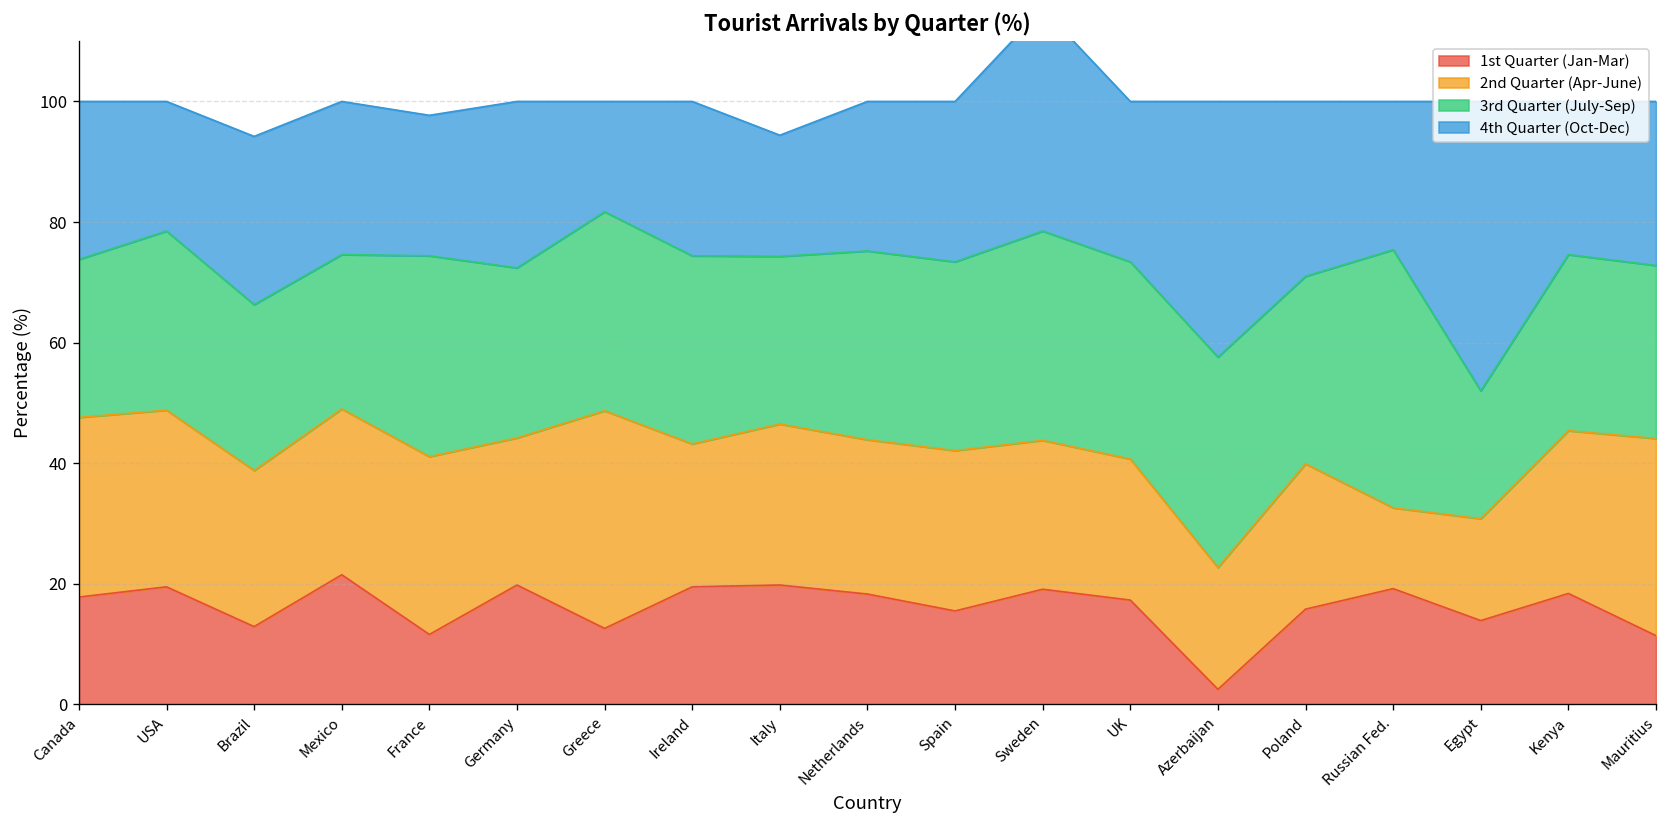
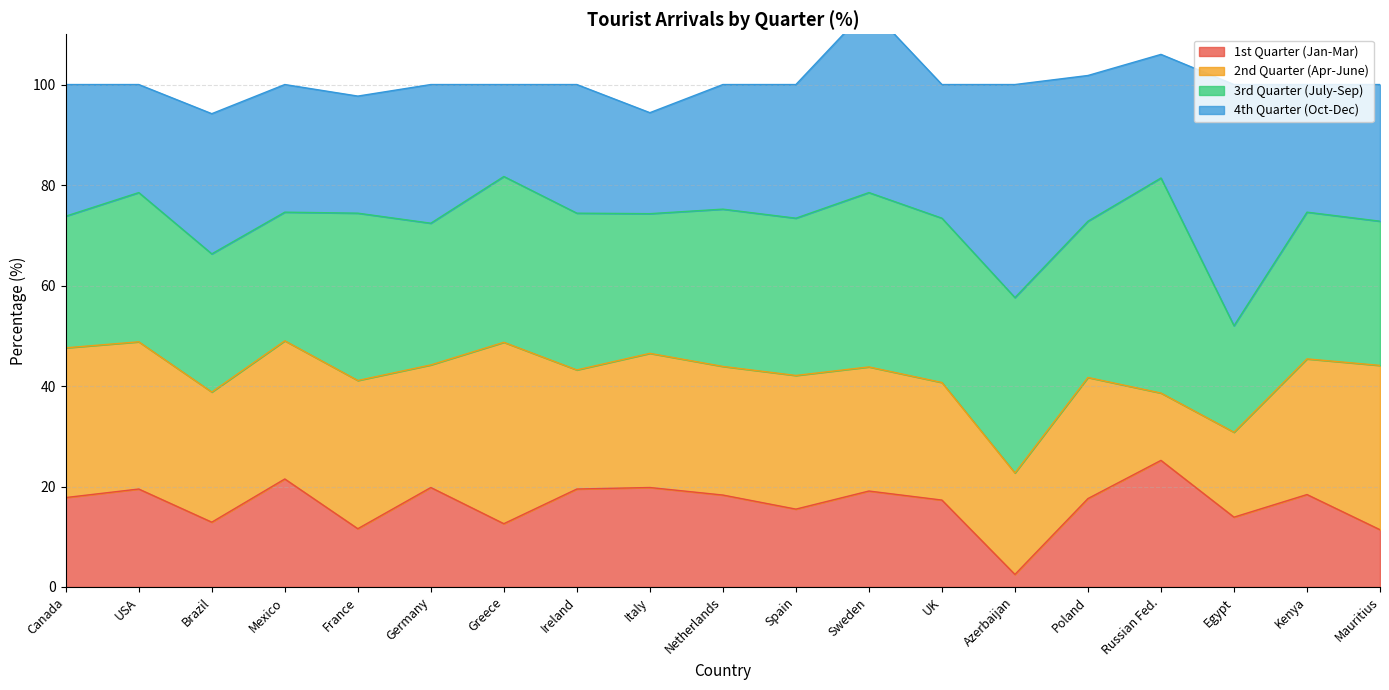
  {
    "1st Quarter (Jan-Mar)": {
      "Canada": 18,
      "USA": 20,
      "Brazil": 13,
      "Mexico": 22,
      "France": 12,
      "Germany": 20,
      "Greece": 13,
      "Ireland": 20,
      "Italy": 20,
      "Netherlands": 18,
      "Spain": 16,
      "Sweden": 19,
      "UK": 17,
      "Azerbaijan": 3,
-     "Poland": 16,
-     "Russian Fed.": 19,
+     "Poland": 18,
+     "Russian Fed.": 25,
      "Egypt": 14,
      "Kenya": 18,
      "Mauritius": 11
    },
    "2nd Quarter (Apr-June)": {
      "Canada": 30,
      "USA": 29,
      "Brazil": 26,
      "Mexico": 28,
      "France": 30,
      "Germany": 24,
      "Greece": 36,
      "Ireland": 24,
      "Italy": 27,
      "Netherlands": 26,
      "Spain": 27,
      "Sweden": 25,
      "UK": 23,
      "Azerbaijan": 20,
      "Poland": 24,
      "Russian Fed.": 13,
      "Egypt": 17,
      "Kenya": 27,
      "Mauritius": 33
    },
    "3rd Quarter (July-Sep)": {
      "Canada": 26,
      "USA": 30,
      "Brazil": 28,
      "Mexico": 26,
      "France": 33,
      "Germany": 28,
      "Greece": 33,
      "Ireland": 31,
      "Italy": 28,
      "Netherlands": 31,
      "Spain": 31,
      "Sweden": 35,
      "UK": 33,
      "Azerbaijan": 35,
      "Poland": 31,
      "Russian Fed.": 43,
      "Egypt": 21,
      "Kenya": 29,
      "Mauritius": 29
    },
    "4th Quarter (Oct-Dec)": {
      "Canada": 26,
      "USA": 22,
      "Brazil": 28,
      "Mexico": 25,
      "France": 23,
      "Germany": 28,
      "Greece": 18,
      "Ireland": 26,
      "Italy": 20,
      "Netherlands": 25,
      "Spain": 27,
      "UK": 27,
      "Azerbaijan": 42,
      "Poland": 29,
      "Russian Fed.": 25,
      "Mauritius": 27
    }
  }
